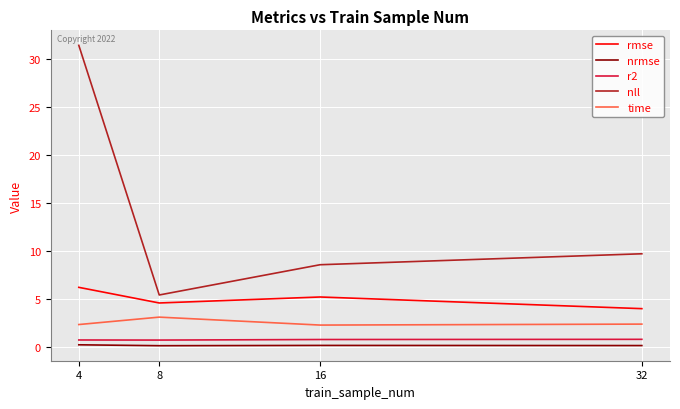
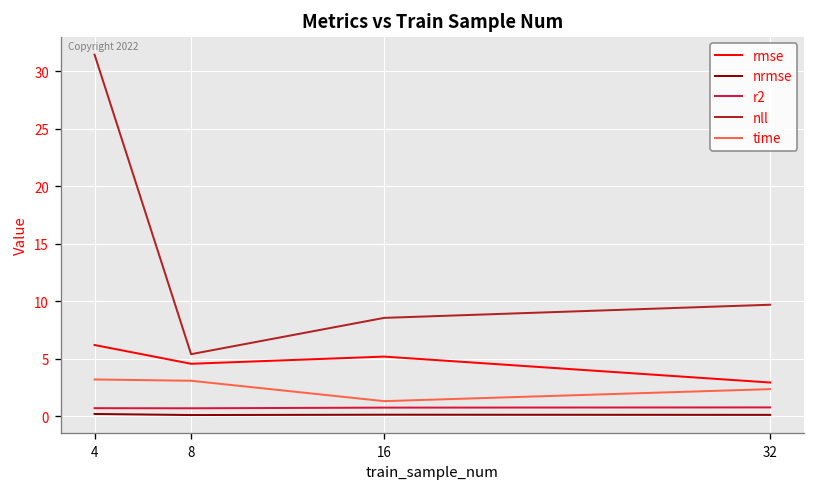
  {
    "rmse": {
      "4": 6,
      "8": 5,
      "16": 5,
-     "32": 4
+     "32": 3
    },
    "nrmse": {
      "4": 0,
      "8": 0,
      "16": 0,
      "32": 0
    },
    "time": {
-     "4": 2,
+     "4": 3,
      "8": 3,
-     "16": 2,
+     "16": 1,
      "32": 2
    }
  }
